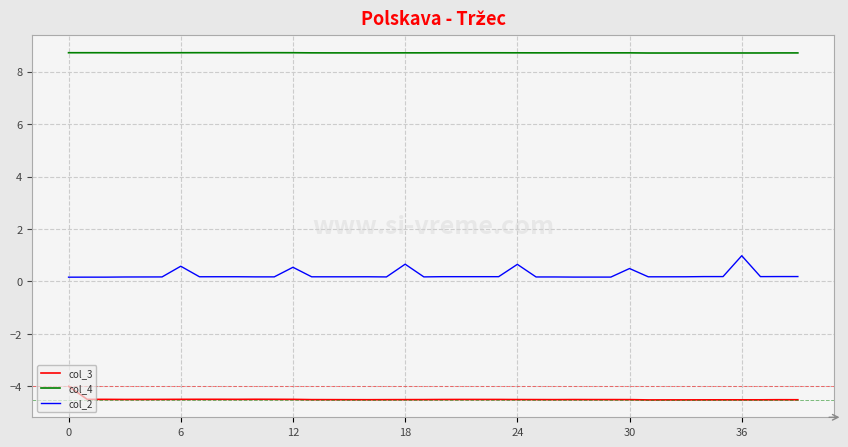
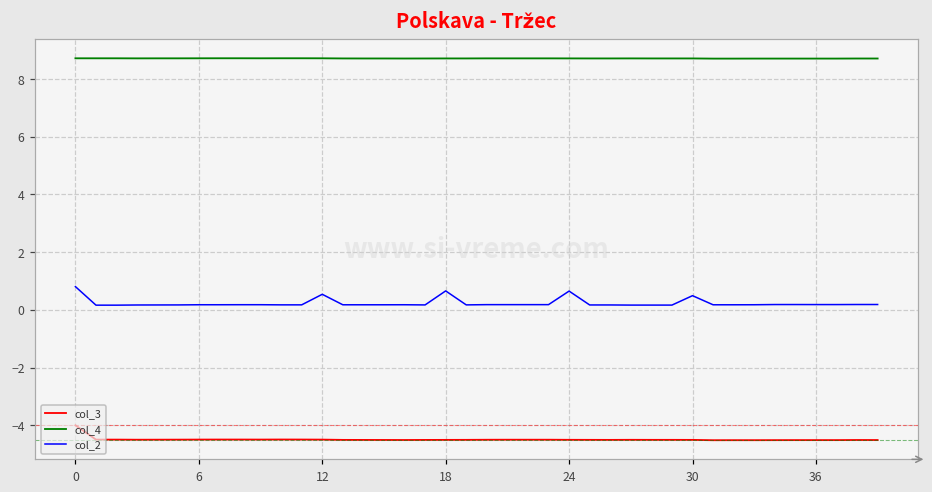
  {
    "col_3": {
      "6": -4.5,
      "12": -4.5,
      "18": -4.5,
      "24": -4.5,
      "30": -4.5,
      "36": -4.5
    },
    "col_4": {
      "0": 8.7,
      "6": 8.7,
      "12": 8.7,
      "18": 8.7,
      "24": 8.7,
      "30": 8.7,
      "36": 8.7
    },
    "col_2": {
-     "0": 0.2,
-     "6": 0.6,
+     "0": 0.8,
+     "6": 0.2,
      "12": 0.5,
      "18": 0.7,
      "24": 0.7,
      "30": 0.5,
-     "36": 1.0
+     "36": 0.2
    }
  }
